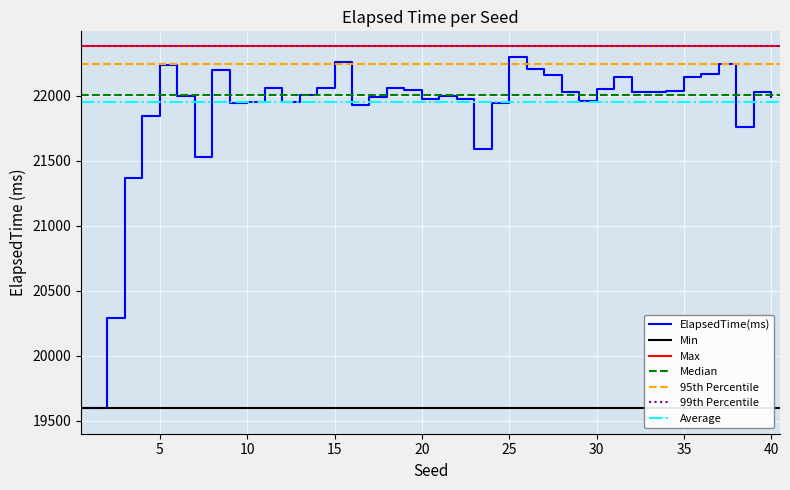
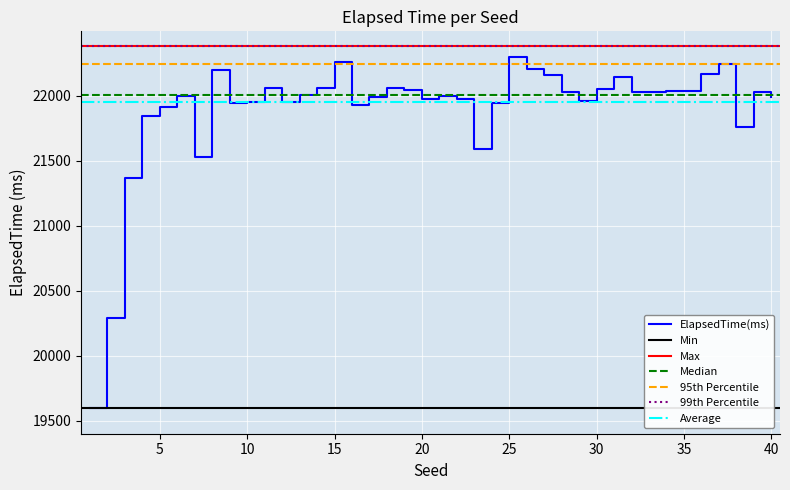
  {
-   "5": 22240,
+   "5": 21920,
    "10": 21950,
    "15": 22260,
    "20": 21980,
    "25": 22300,
    "30": 22060,
-   "35": 22150,
+   "35": 22040,
    "40": 21990
  }
